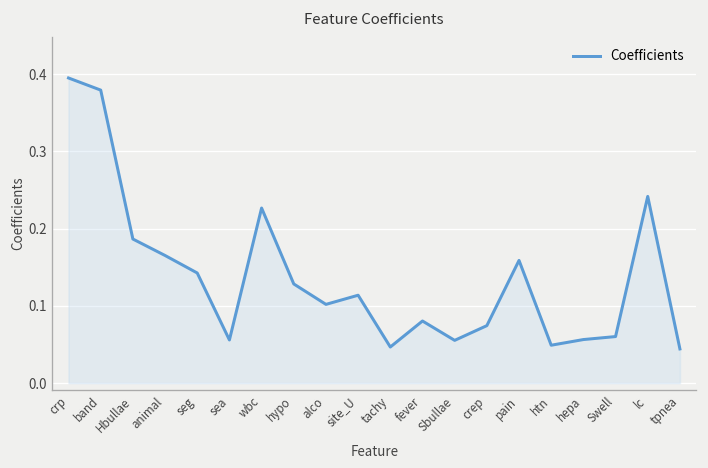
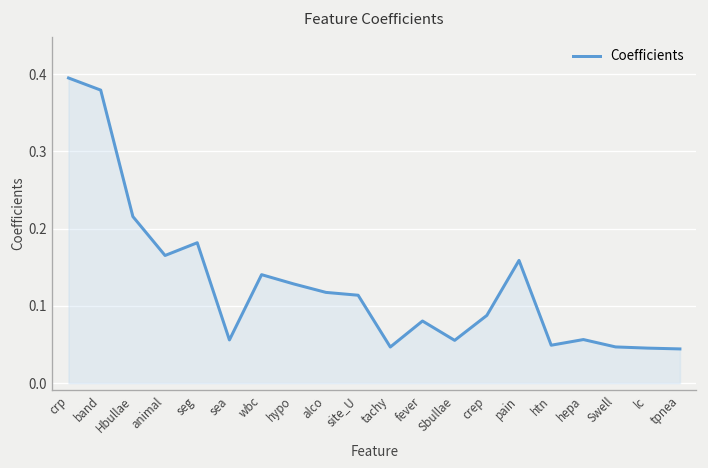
  {
    "crp": 0.39,
    "band": 0.38,
-   "Hbullae": 0.19,
+   "Hbullae": 0.22,
    "animal": 0.17,
-   "seg": 0.14,
+   "seg": 0.18,
    "sea": 0.06,
-   "wbc": 0.23,
+   "wbc": 0.14,
    "hypo": 0.13,
-   "alco": 0.10,
+   "alco": 0.12,
    "site_U": 0.11,
    "tachy": 0.05,
    "fever": 0.08,
    "Sbullae": 0.06,
-   "crep": 0.07,
+   "crep": 0.09,
    "pain": 0.16,
    "htn": 0.05,
    "hepa": 0.06,
-   "Swell": 0.06,
-   "lc": 0.24,
+   "Swell": 0.05,
+   "lc": 0.05,
    "tpnea": 0.04
  }
